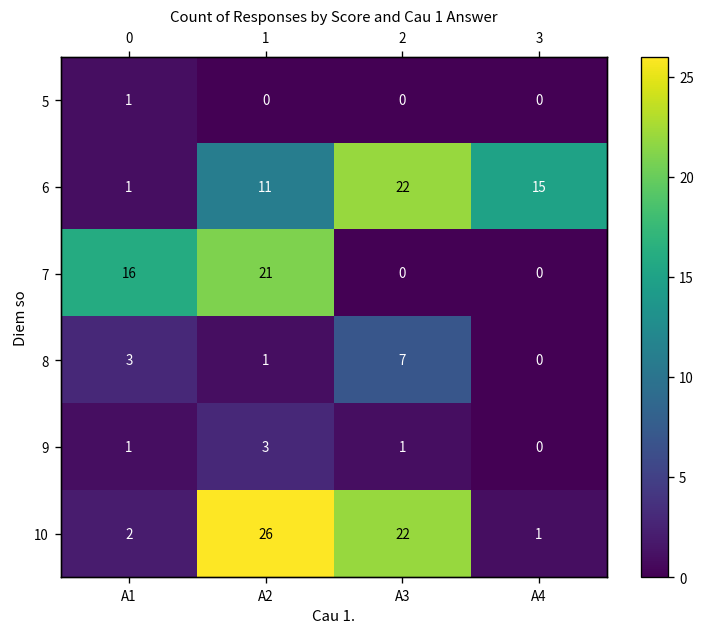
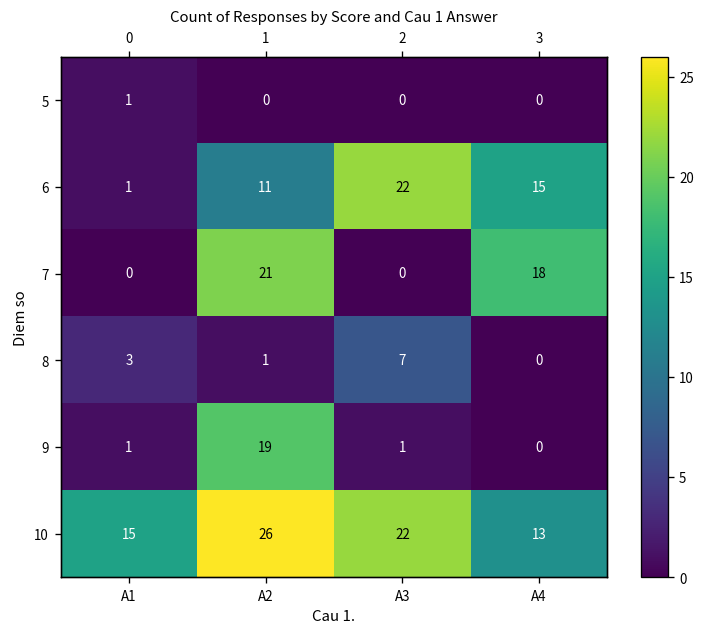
  {
    "5": {
      "A1": 1,
      "A2": 0,
      "A3": 0,
      "A4": 0
    },
    "6": {
      "A1": 1,
      "A2": 11,
      "A3": 22,
      "A4": 15
    },
    "7": {
-     "A1": 16,
+     "A1": 0,
      "A2": 21,
      "A3": 0,
-     "A4": 0
+     "A4": 18
    },
    "8": {
      "A1": 3,
      "A2": 1,
      "A3": 7,
      "A4": 0
    },
    "9": {
      "A1": 1,
-     "A2": 3,
+     "A2": 19,
      "A3": 1,
      "A4": 0
    },
    "10": {
-     "A1": 2,
+     "A1": 15,
      "A2": 26,
      "A3": 22,
-     "A4": 1
+     "A4": 13
    }
  }
